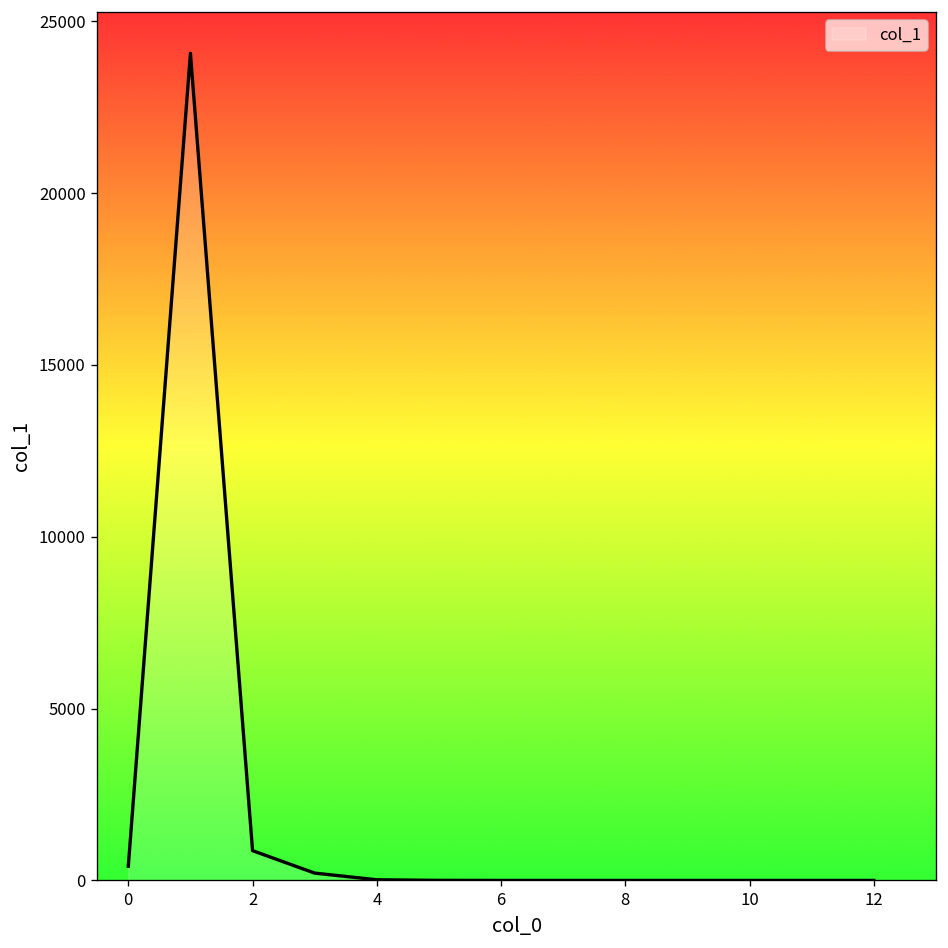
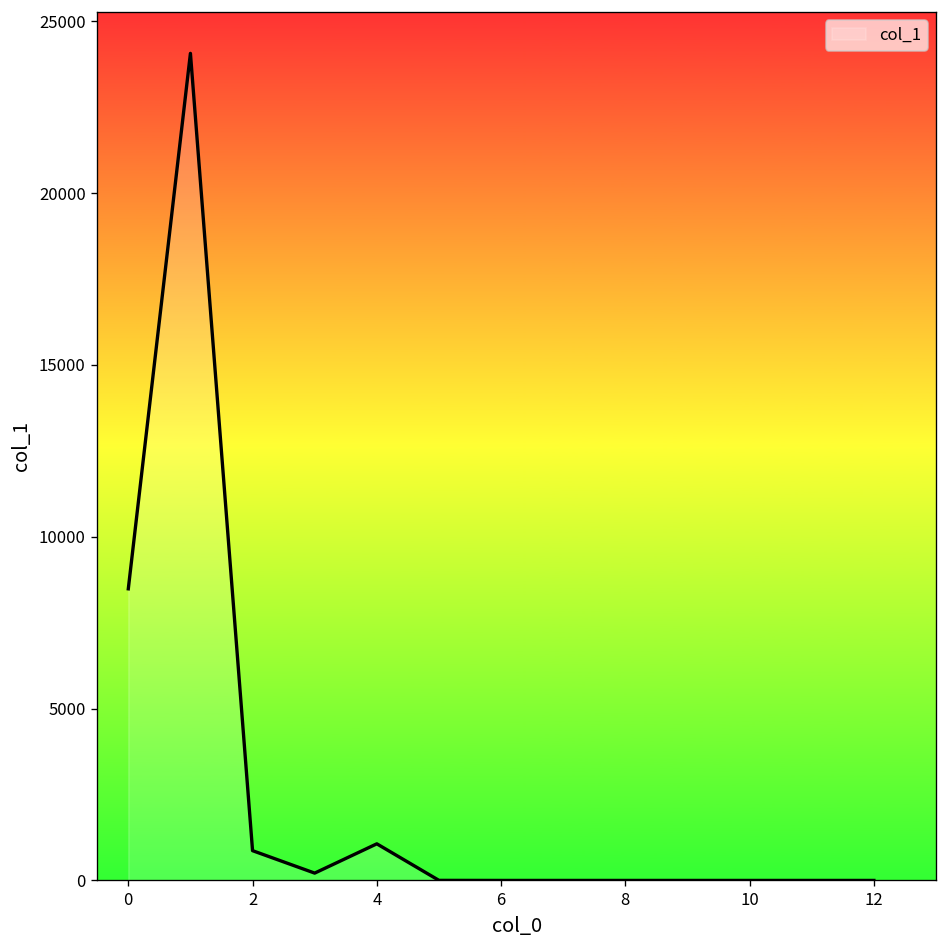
  {
-   "0": 400,
+   "0": 8500,
    "2": 900,
-   "4": 0,
+   "4": 1100,
    "6": 0,
    "12": 0
  }
